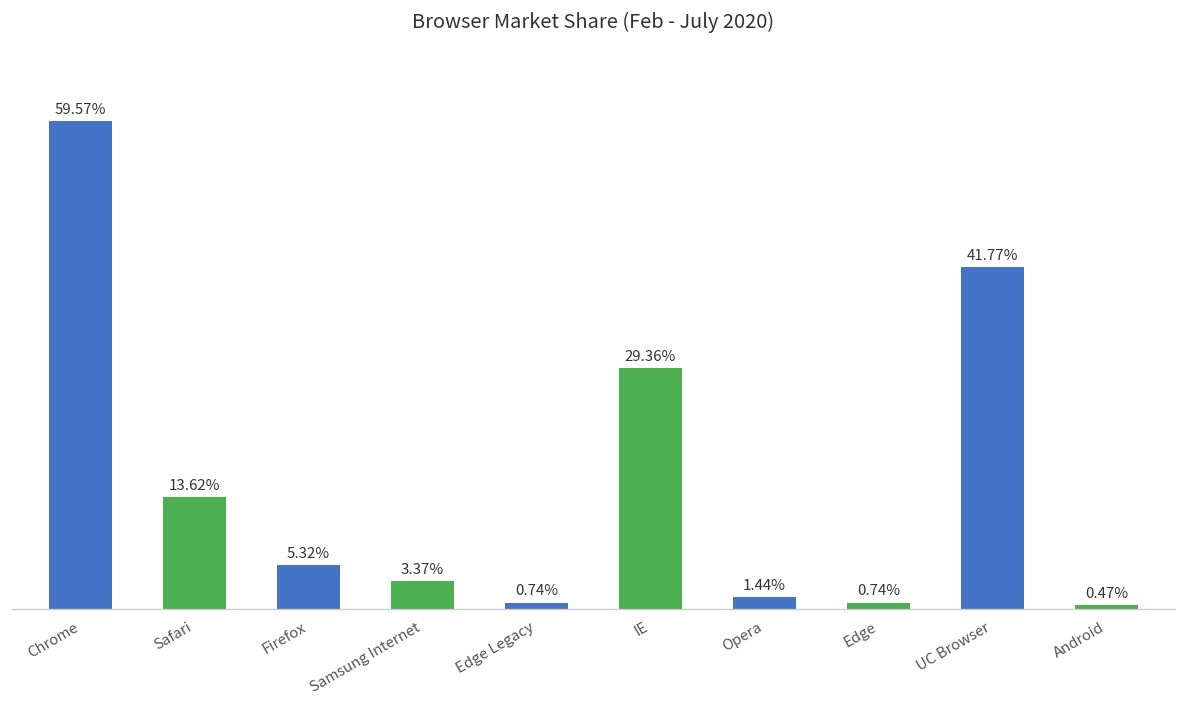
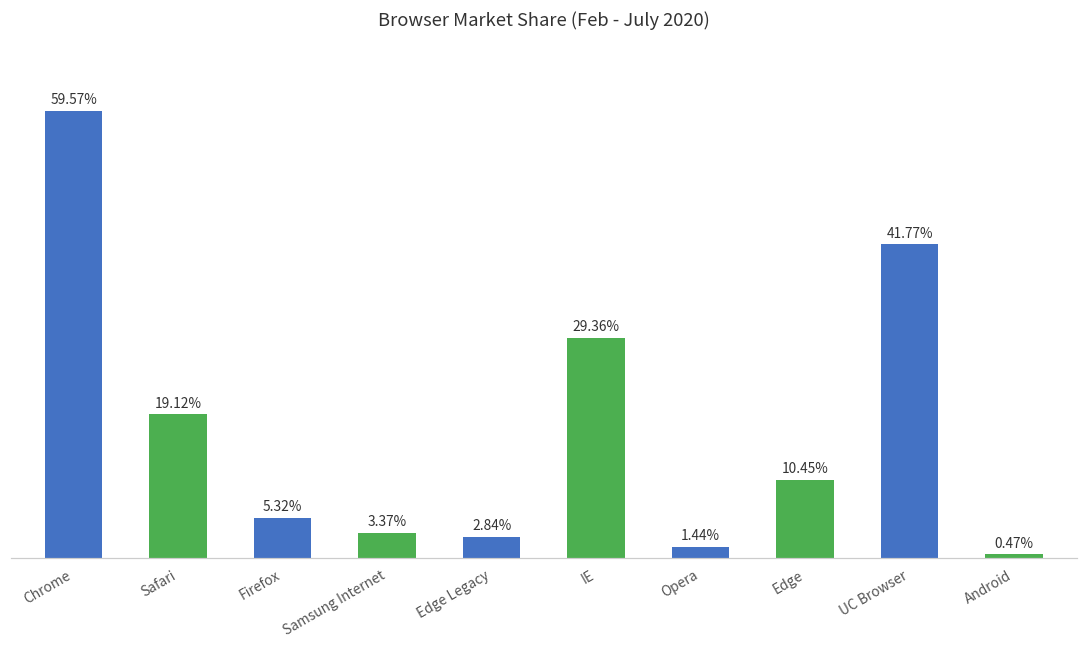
  {
    "Chrome": "59.57%",
-   "Safari": "13.62%",
+   "Safari": "19.12%",
    "Firefox": "5.32%",
    "Samsung Internet": "3.37%",
-   "Edge Legacy": "0.74%",
+   "Edge Legacy": "2.84%",
    "IE": "29.36%",
    "Opera": "1.44%",
-   "Edge": "0.74%",
+   "Edge": "10.45%",
    "UC Browser": "41.77%",
    "Android": "0.47%"
  }
